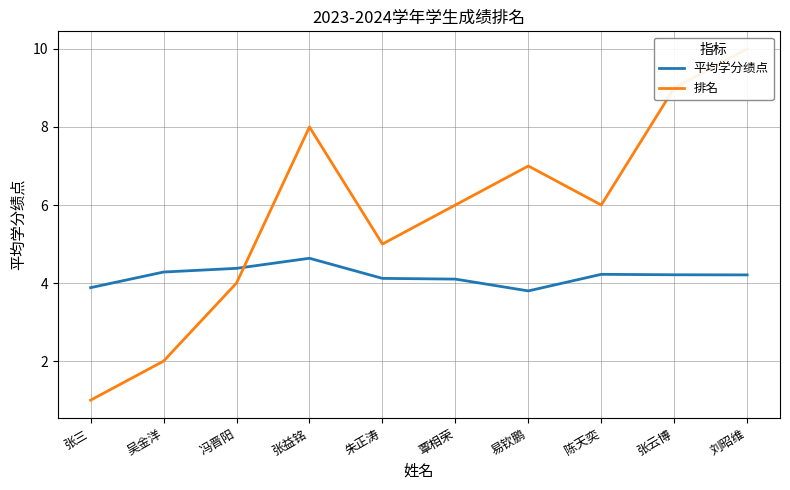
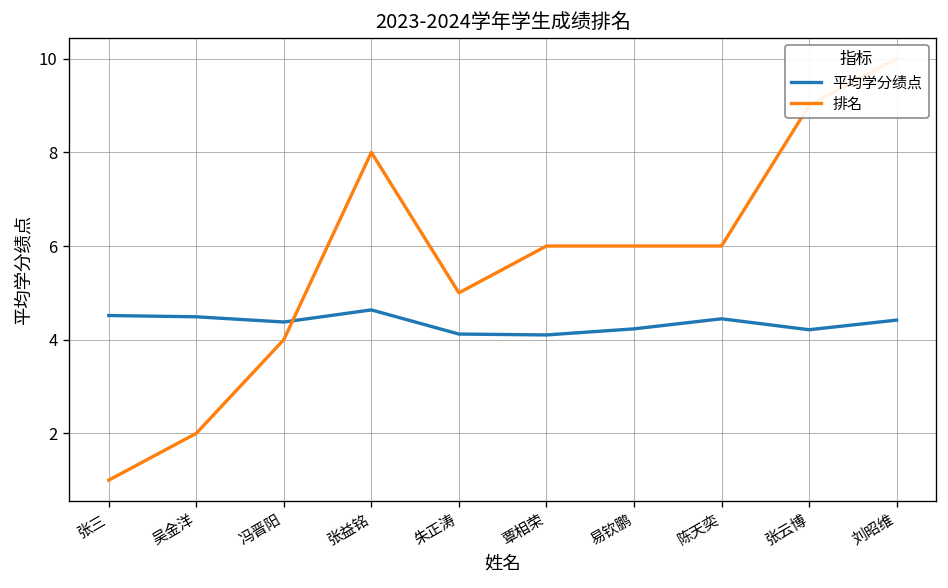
  {
    "平均学分绩点": {
-     "张三": 3.9,
-     "吴金洋": 4.3,
+     "张三": 4.5,
+     "吴金洋": 4.5,
      "冯晋阳": 4.4,
      "张益铭": 4.6,
      "朱正涛": 4.1,
      "覃相荣": 4.1,
-     "易钦鹏": 3.8,
-     "陈天奕": 4.2,
+     "易钦鹏": 4.2,
+     "陈天奕": 4.4,
      "张云博": 4.2,
-     "刘昭维": 4.2
+     "刘昭维": 4.4
    },
    "排名": {
      "张三": 1,
      "吴金洋": 2,
      "冯晋阳": 4,
      "张益铭": 8,
      "朱正涛": 5,
      "覃相荣": 6,
-     "易钦鹏": 7,
+     "易钦鹏": 6,
      "陈天奕": 6
    }
  }
